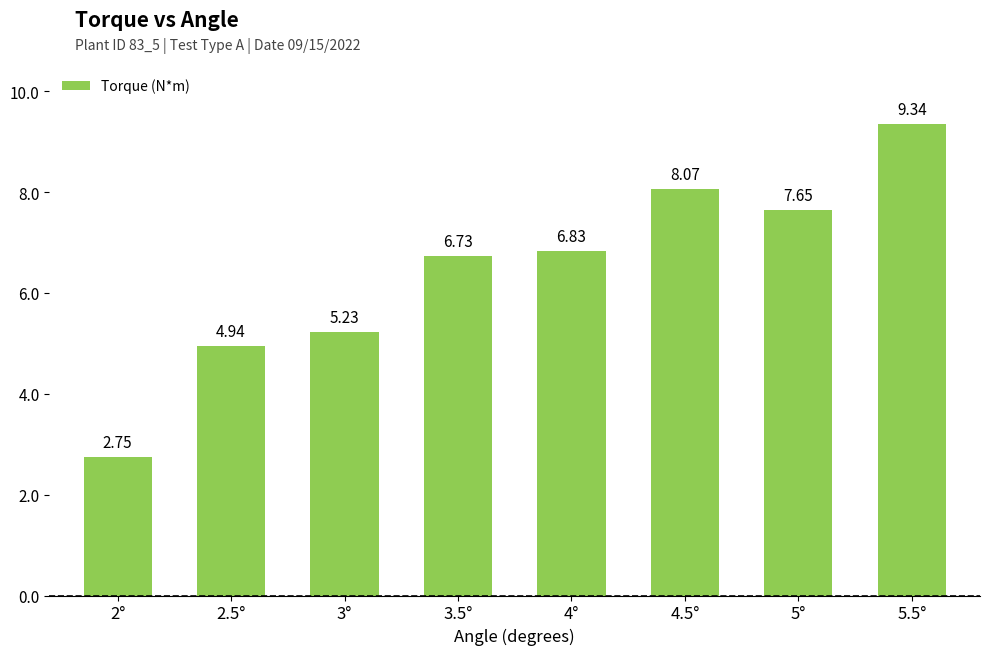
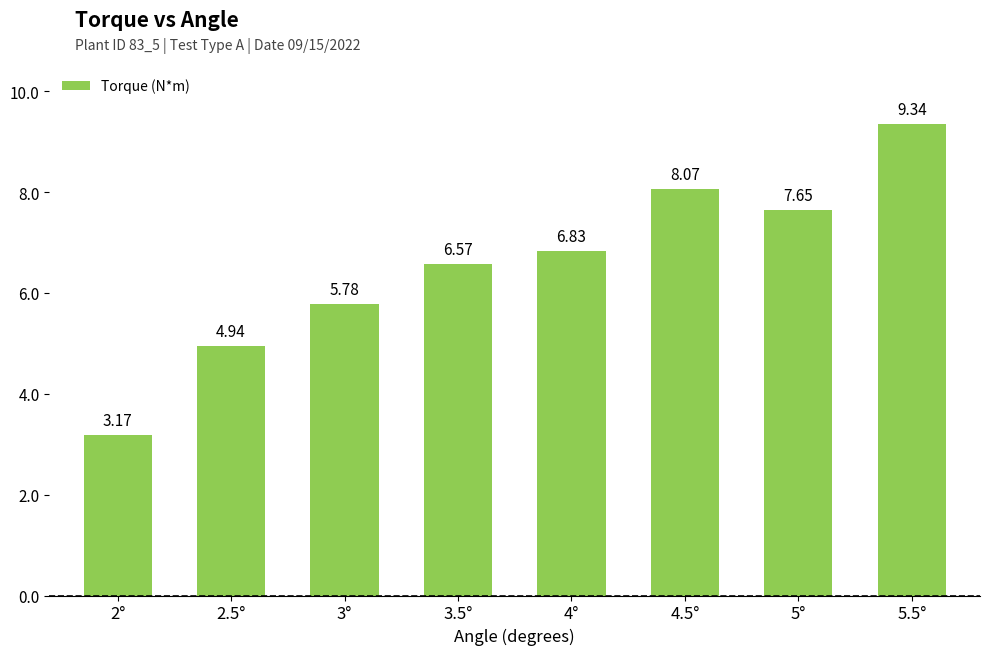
  {
-   "2°": 2.75,
+   "2°": 3.17,
    "2.5°": 4.94,
-   "3°": 5.23,
-   "3.5°": 6.73,
+   "3°": 5.78,
+   "3.5°": 6.57,
    "4°": 6.83,
    "4.5°": 8.07,
    "5°": 7.65,
    "5.5°": 9.34
  }
